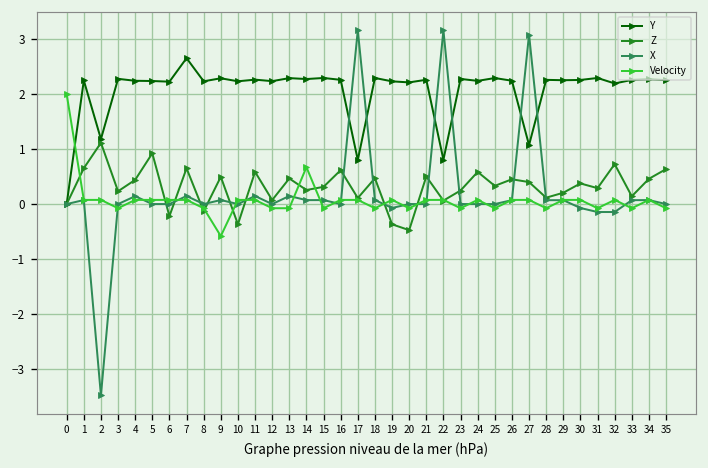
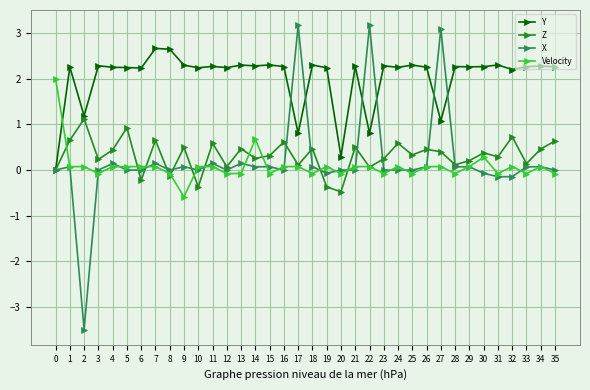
  {
    "Y": {
      "1": 2.3,
      "2": 1.2,
      "3": 2.3,
      "4": 2.2,
      "5": 2.2,
      "6": 2.2,
      "7": 2.7,
-     "8": 2.2,
+     "8": 2.6,
      "9": 2.3,
      "10": 2.2,
      "11": 2.3,
      "12": 2.2,
      "13": 2.3,
      "14": 2.3,
      "15": 2.3,
      "16": 2.3,
      "17": 0.8,
      "18": 2.3,
      "19": 2.2,
-     "20": 2.2,
+     "20": 0.3,
      "21": 2.3,
      "22": 0.8,
      "23": 2.3,
      "24": 2.2,
      "25": 2.3,
      "26": 2.2,
      "27": 1.1,
      "28": 2.3,
      "29": 2.3,
      "30": 2.3,
      "31": 2.3,
      "32": 2.2
    },
    "Velocity": {
      "0": 2.0,
      "2": 0.1,
      "3": -0.1,
      "4": 0.1,
      "5": 0.1,
      "6": 0.1,
      "7": 0.1,
      "8": -0.1,
      "9": -0.6,
      "10": 0.1,
      "11": 0.1,
      "12": -0.1,
      "13": -0.1,
      "14": 0.7,
      "15": -0.1,
      "16": 0.1,
      "18": -0.1,
      "19": 0.1,
      "20": -0.1,
      "21": 0.1,
      "23": -0.1,
      "24": 0.1,
      "25": -0.1,
      "27": 0.1,
      "28": -0.1,
-     "30": 0.1,
+     "30": 0.3,
      "31": -0.1,
      "32": 0.1,
      "33": -0.1,
      "35": -0.1
    }
  }
